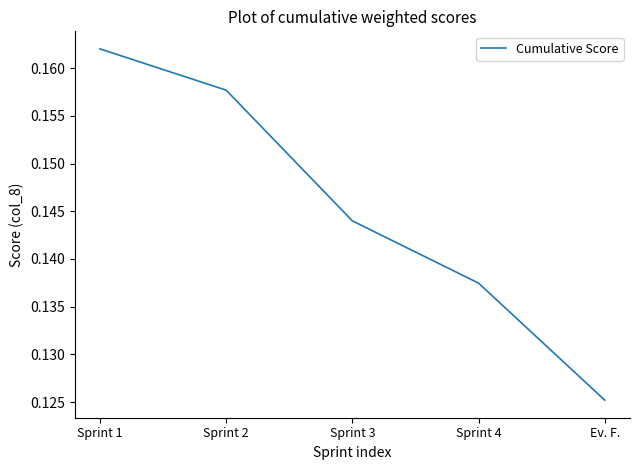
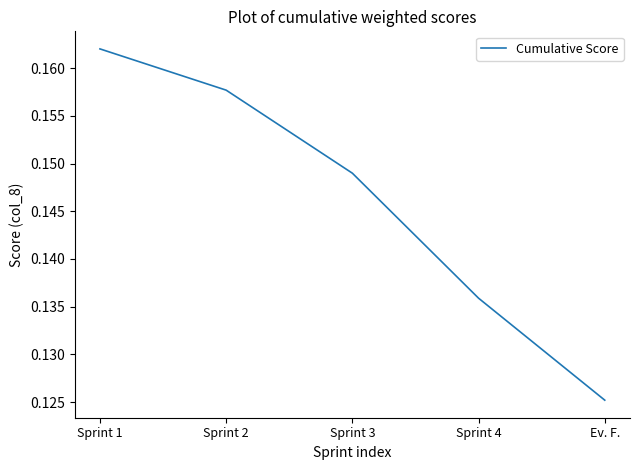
  {
    "Sprint 1": 0.162,
    "Sprint 2": 0.158,
-   "Sprint 3": 0.144,
-   "Sprint 4": 0.137,
+   "Sprint 3": 0.149,
+   "Sprint 4": 0.136,
    "Ev. F.": 0.125
  }
